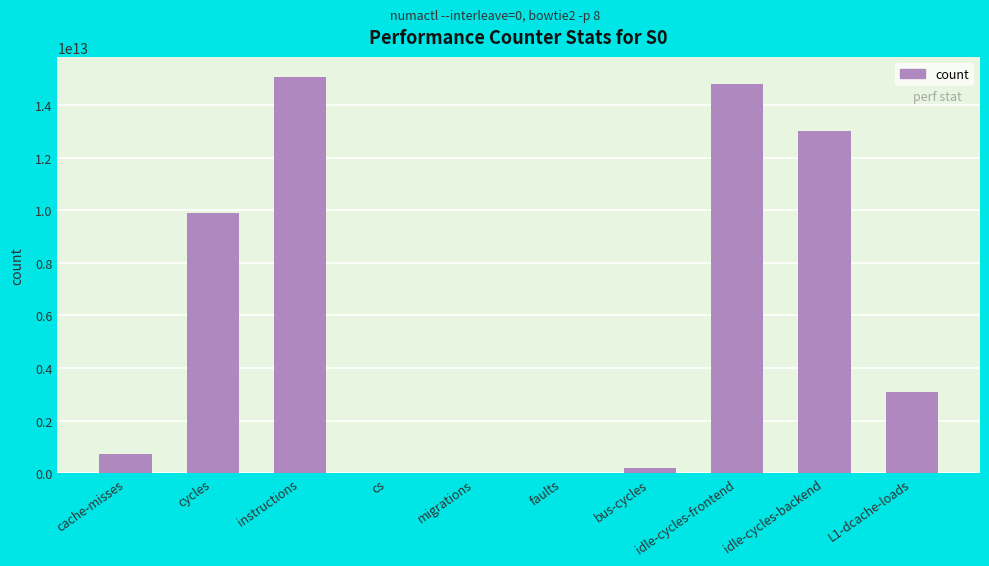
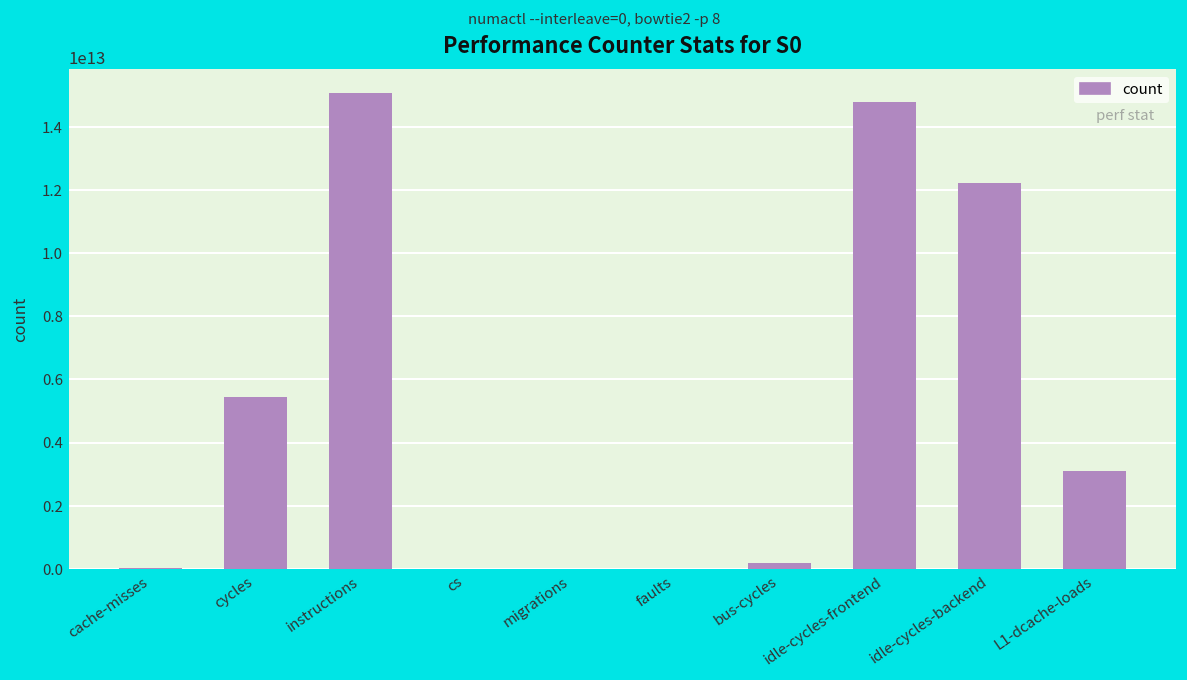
  {
-   "cache-misses": 700000000000,
-   "cycles": 9900000000000,
+   "cache-misses": 0,
+   "cycles": 5400000000000,
    "instructions": 15100000000000,
    "bus-cycles": 200000000000,
    "idle-cycles-frontend": 14800000000000,
-   "idle-cycles-backend": 13000000000000,
+   "idle-cycles-backend": 12200000000000,
    "L1-dcache-loads": 3100000000000
  }
